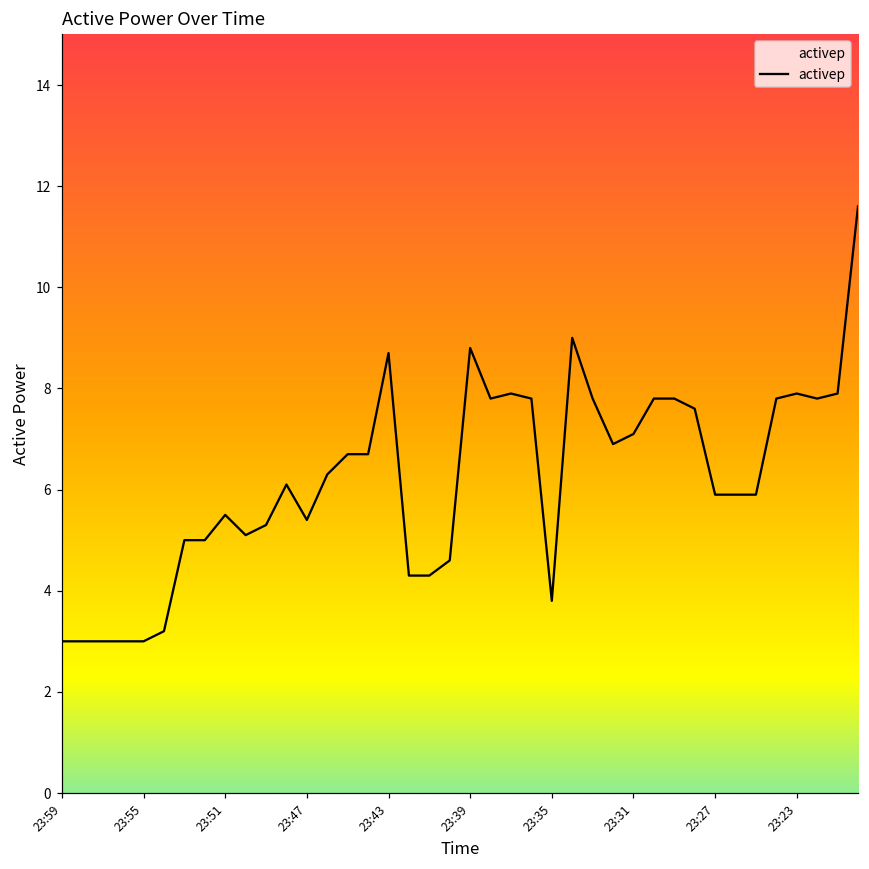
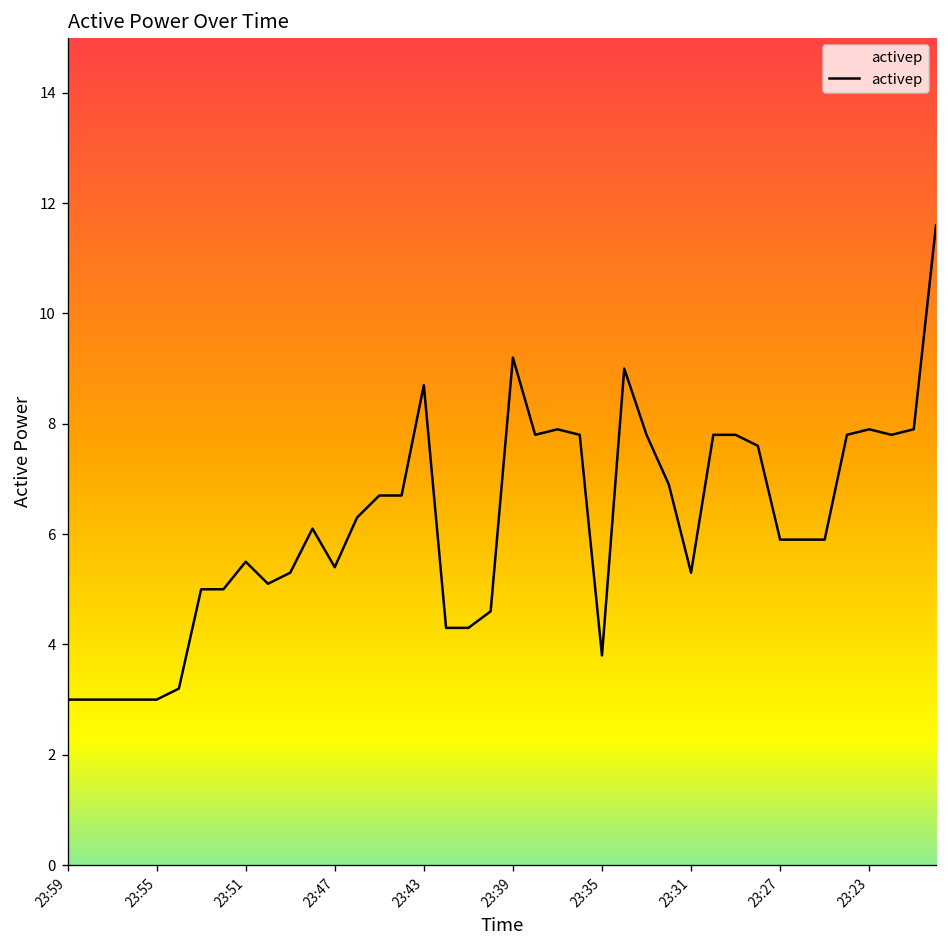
  {
    "23:59": 3.0,
    "23:55": 3.0,
    "23:51": 5.5,
    "23:47": 5.4,
    "23:43": 8.7,
-   "23:39": 8.8,
+   "23:39": 9.2,
    "23:35": 3.8,
-   "23:31": 7.1,
+   "23:31": 5.3,
    "23:27": 5.9,
    "23:23": 7.9
  }
